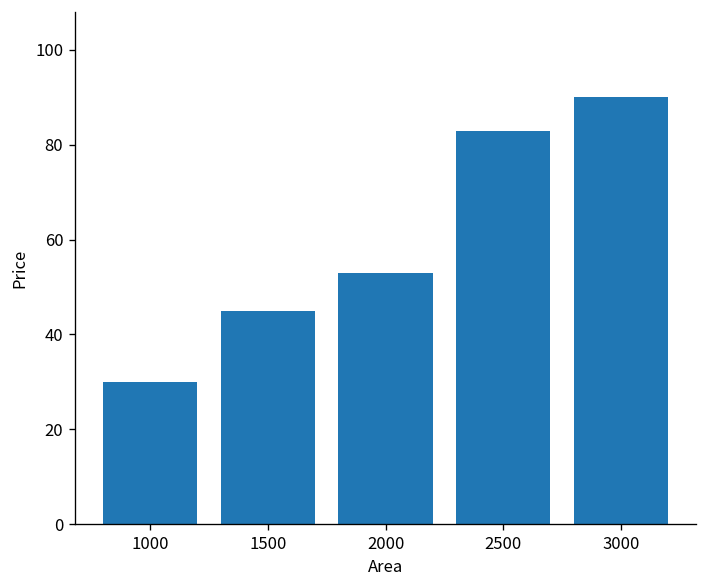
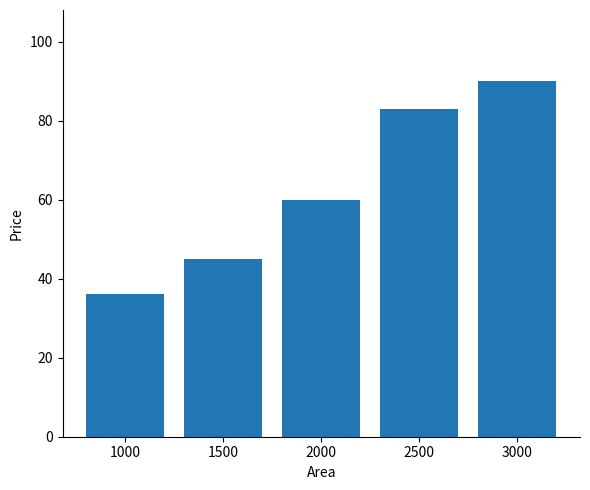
  {
-   "1000": 30,
+   "1000": 36,
    "1500": 45,
-   "2000": 53,
+   "2000": 60,
    "2500": 83,
    "3000": 90
  }
